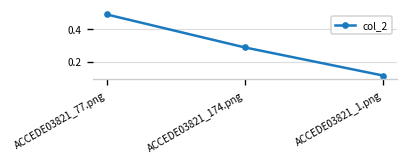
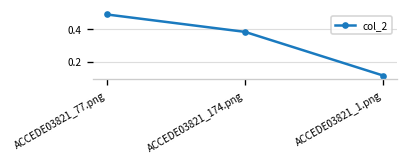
  {
    "ACCEDE03821_77.png": 0.49,
-   "ACCEDE03821_174.png": 0.29,
+   "ACCEDE03821_174.png": 0.38,
    "ACCEDE03821_1.png": 0.12
  }
